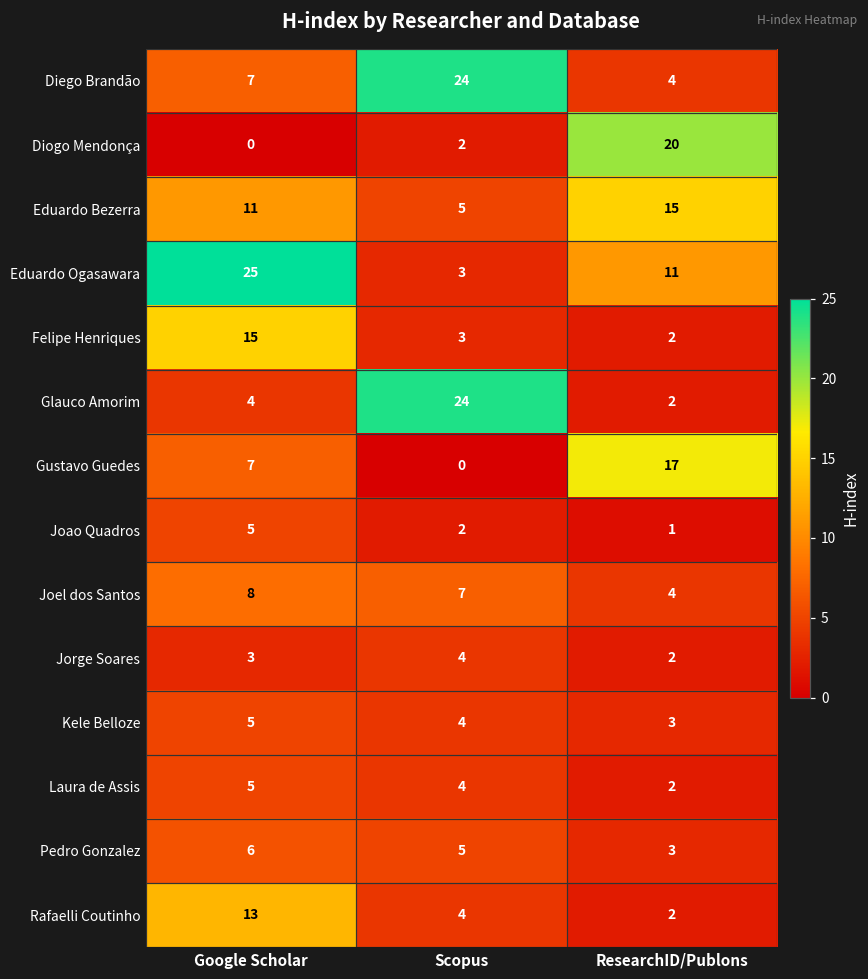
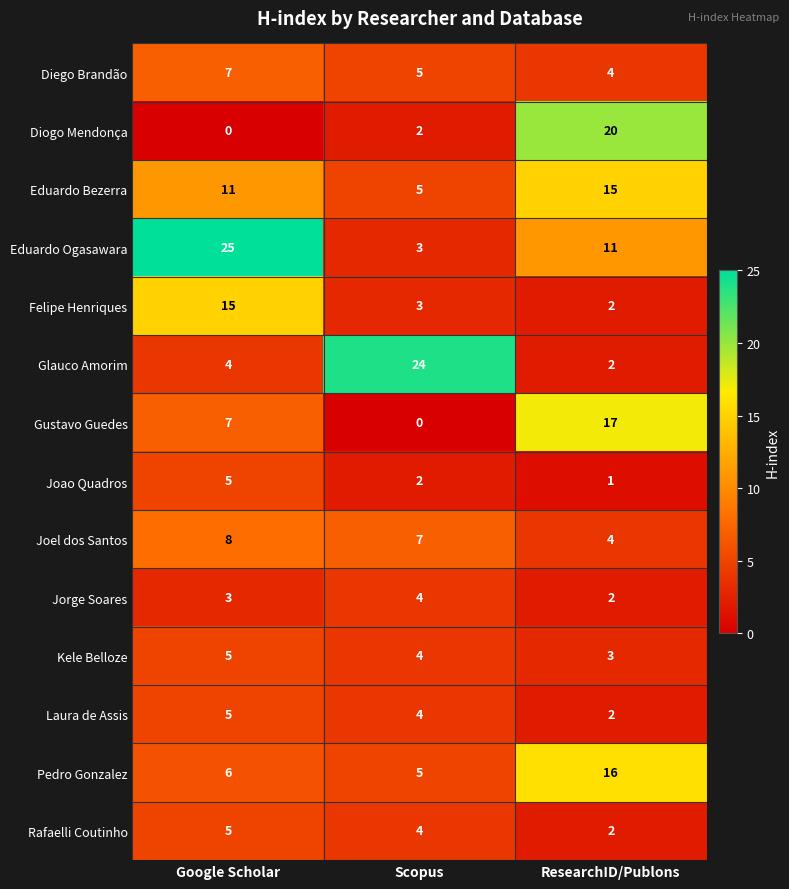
  {
    "Diego Brandão": {
      "Google Scholar": 7,
-     "Scopus": 24,
+     "Scopus": 5,
      "ResearchID/Publons": 4
    },
    "Diogo Mendonça": {
      "Google Scholar": 0,
      "Scopus": 2,
      "ResearchID/Publons": 20
    },
    "Eduardo Bezerra": {
      "Google Scholar": 11,
      "Scopus": 5,
      "ResearchID/Publons": 15
    },
    "Eduardo Ogasawara": {
      "Google Scholar": 25,
      "Scopus": 3,
      "ResearchID/Publons": 11
    },
    "Felipe Henriques": {
      "Google Scholar": 15,
      "Scopus": 3,
      "ResearchID/Publons": 2
    },
    "Glauco Amorim": {
      "Google Scholar": 4,
      "Scopus": 24,
      "ResearchID/Publons": 2
    },
    "Gustavo Guedes": {
      "Google Scholar": 7,
      "Scopus": 0,
      "ResearchID/Publons": 17
    },
    "Joao Quadros": {
      "Google Scholar": 5,
      "Scopus": 2,
      "ResearchID/Publons": 1
    },
    "Joel dos Santos": {
      "Google Scholar": 8,
      "Scopus": 7,
      "ResearchID/Publons": 4
    },
    "Jorge Soares": {
      "Google Scholar": 3,
      "Scopus": 4,
      "ResearchID/Publons": 2
    },
    "Kele Belloze": {
      "Google Scholar": 5,
      "Scopus": 4,
      "ResearchID/Publons": 3
    },
    "Laura de Assis": {
      "Google Scholar": 5,
      "Scopus": 4,
      "ResearchID/Publons": 2
    },
    "Pedro Gonzalez": {
      "Google Scholar": 6,
      "Scopus": 5,
-     "ResearchID/Publons": 3
+     "ResearchID/Publons": 16
    },
    "Rafaelli Coutinho": {
-     "Google Scholar": 13,
+     "Google Scholar": 5,
      "Scopus": 4,
      "ResearchID/Publons": 2
    }
  }
